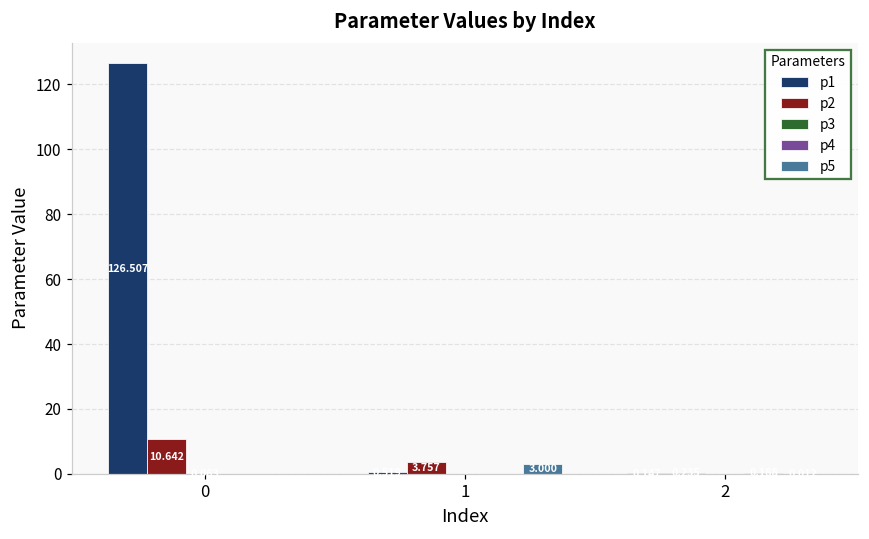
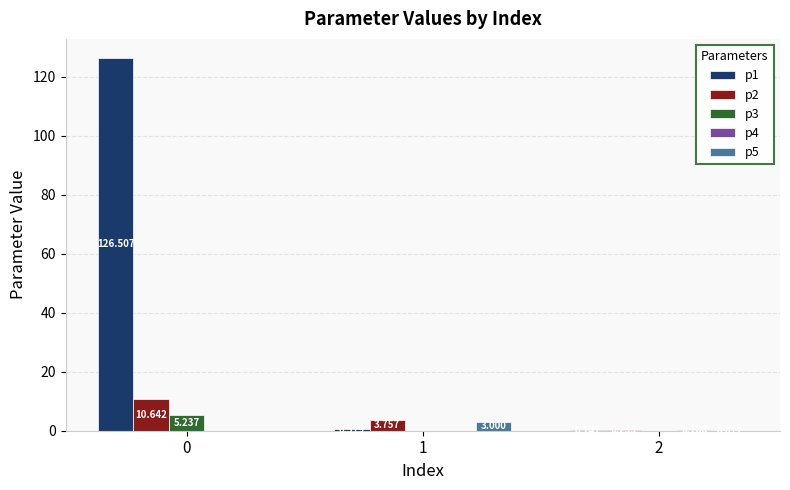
  {
    "p1": {
      "0": 126.507
    },
    "p2": {
      "0": 10.642,
      "1": 3.757
    },
    "p3": {
-     "0": 0
+     "0": 5
    },
    "p5": {
      "1": 3.000
    }
  }
